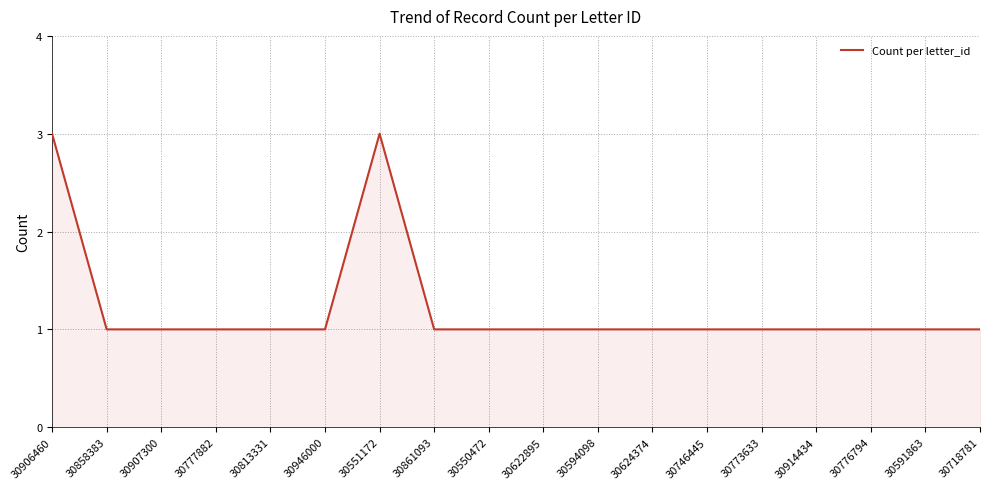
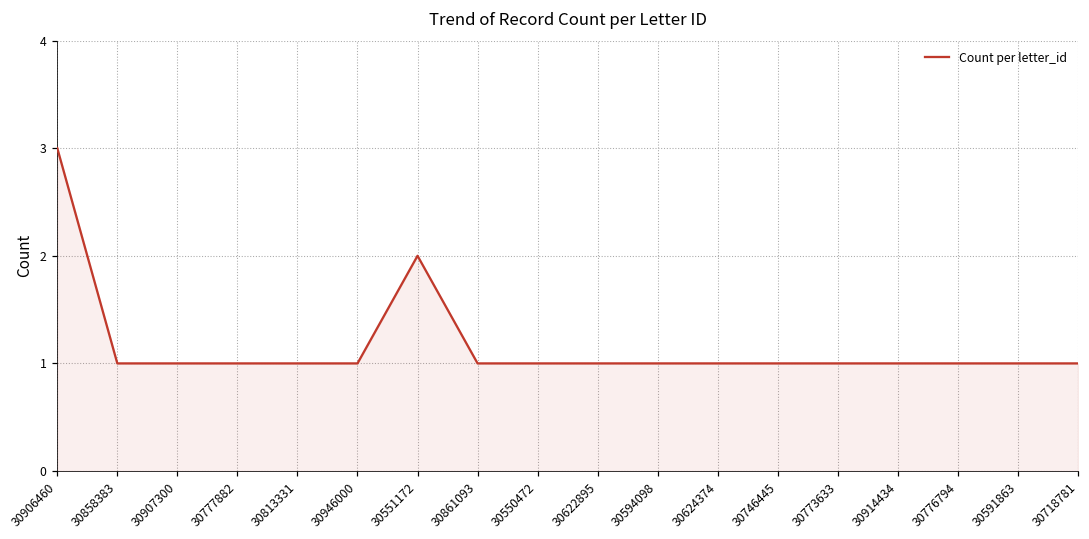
  {
    "30906460": 3,
    "30858383": 1,
    "30907300": 1,
    "30777882": 1,
    "30813331": 1,
    "30946000": 1,
-   "30551172": 3,
+   "30551172": 2,
    "30861093": 1,
    "30550472": 1,
    "30622895": 1,
    "30594098": 1,
    "30624374": 1,
    "30746445": 1,
    "30773633": 1,
    "30914434": 1,
    "30776794": 1,
    "30591863": 1,
    "30718781": 1
  }
